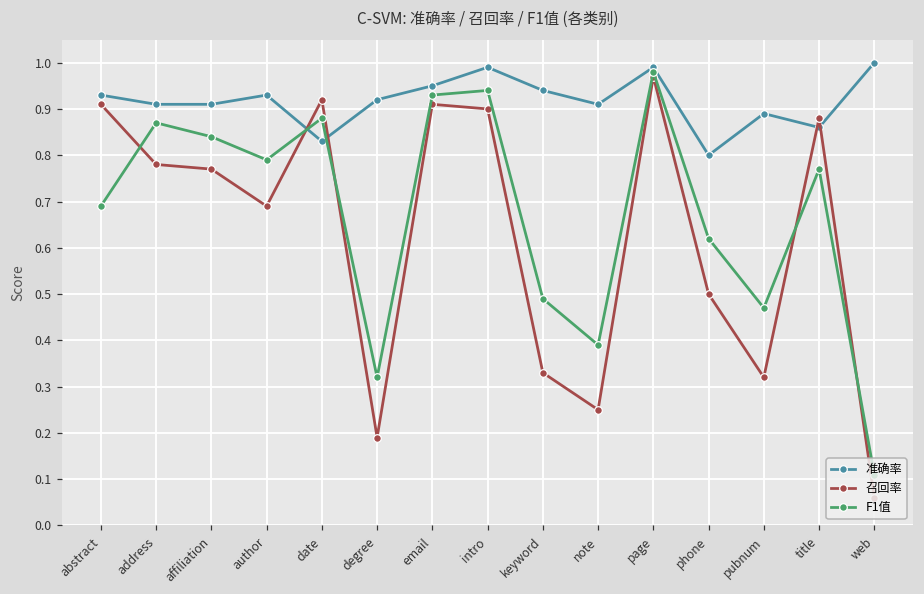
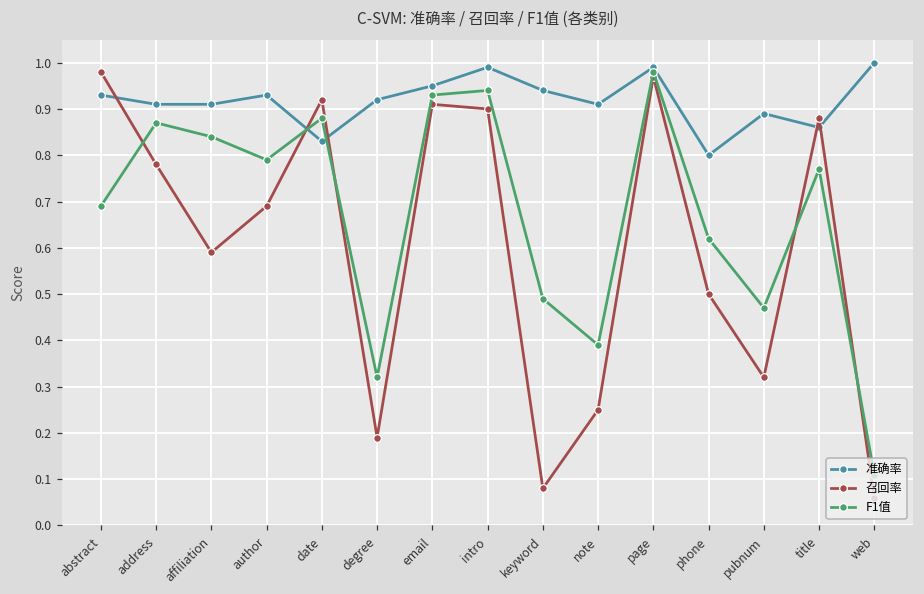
  {
    "准确率": {
      "abstract": 0.93,
      "address": 0.91,
      "affiliation": 0.91,
      "author": 0.93,
      "date": 0.83,
      "degree": 0.92,
      "email": 0.95,
      "intro": 0.99,
      "keyword": 0.94,
      "note": 0.91,
      "page": 0.99,
      "phone": 0.80,
      "pubnum": 0.89,
      "title": 0.86,
      "web": 1.00
    },
    "召回率": {
-     "abstract": 0.91,
+     "abstract": 0.98,
      "address": 0.78,
-     "affiliation": 0.77,
+     "affiliation": 0.59,
      "author": 0.69,
      "date": 0.92,
      "degree": 0.19,
      "email": 0.91,
      "intro": 0.90,
-     "keyword": 0.33,
+     "keyword": 0.08,
      "note": 0.25,
      "page": 0.97,
      "phone": 0.50,
      "pubnum": 0.32,
      "title": 0.88
    },
    "F1值": {
      "abstract": 0.69,
      "address": 0.87,
      "affiliation": 0.84,
      "author": 0.79,
      "date": 0.88,
      "degree": 0.32,
      "email": 0.93,
      "intro": 0.94,
      "keyword": 0.49,
      "note": 0.39,
      "page": 0.98,
      "phone": 0.62,
      "pubnum": 0.47,
      "title": 0.77
    }
  }
